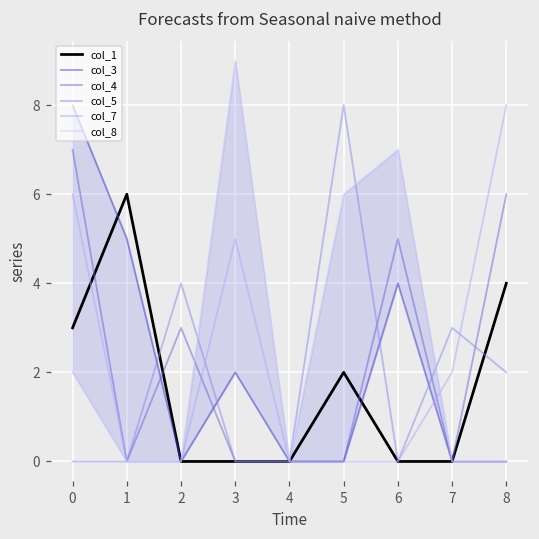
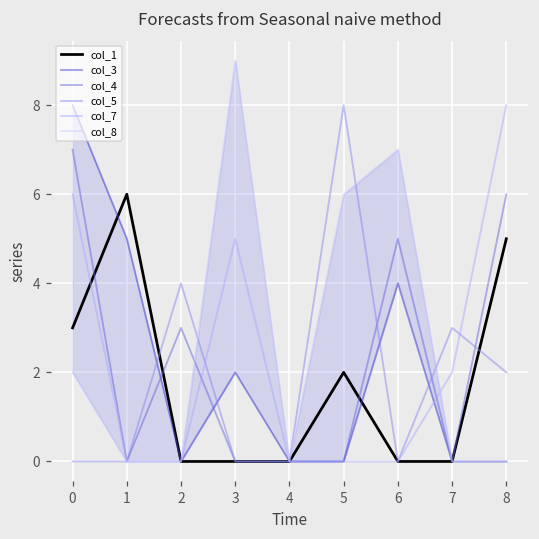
  {
    "col_1": {
      "0": 3,
      "1": 6,
      "5": 2,
-     "8": 4
+     "8": 5
    }
  }
